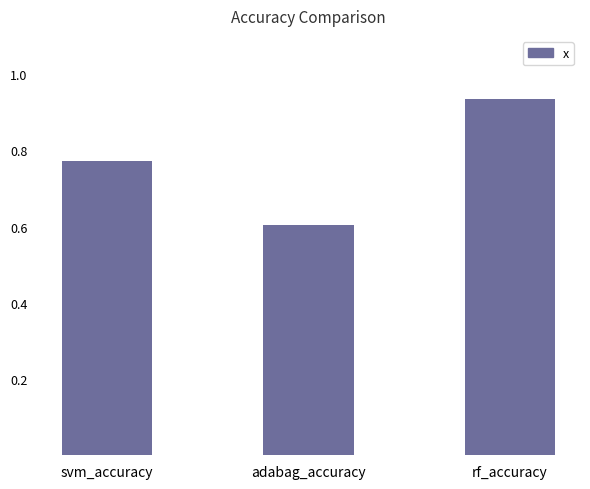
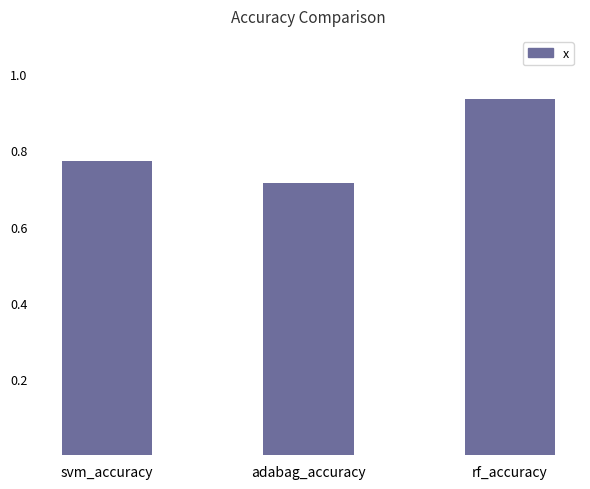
  {
    "svm_accuracy": 0.77,
-   "adabag_accuracy": 0.60,
+   "adabag_accuracy": 0.71,
    "rf_accuracy": 0.93
  }
